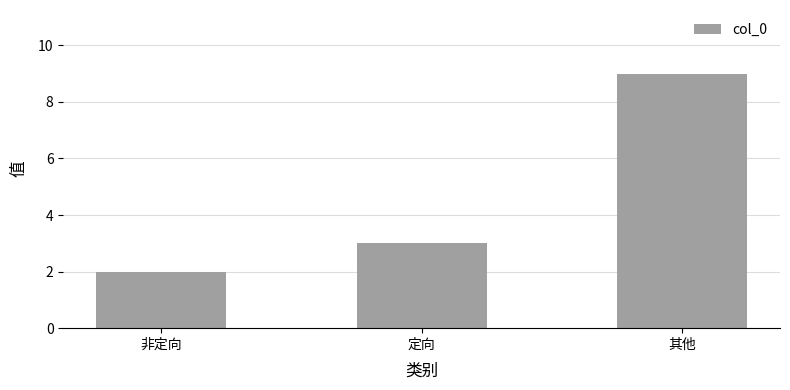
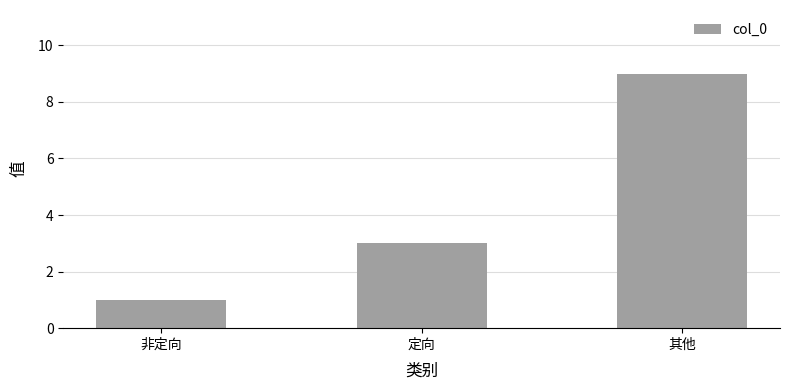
  {
-   "非定向": 2,
+   "非定向": 1,
    "定向": 3,
    "其他": 9
  }
